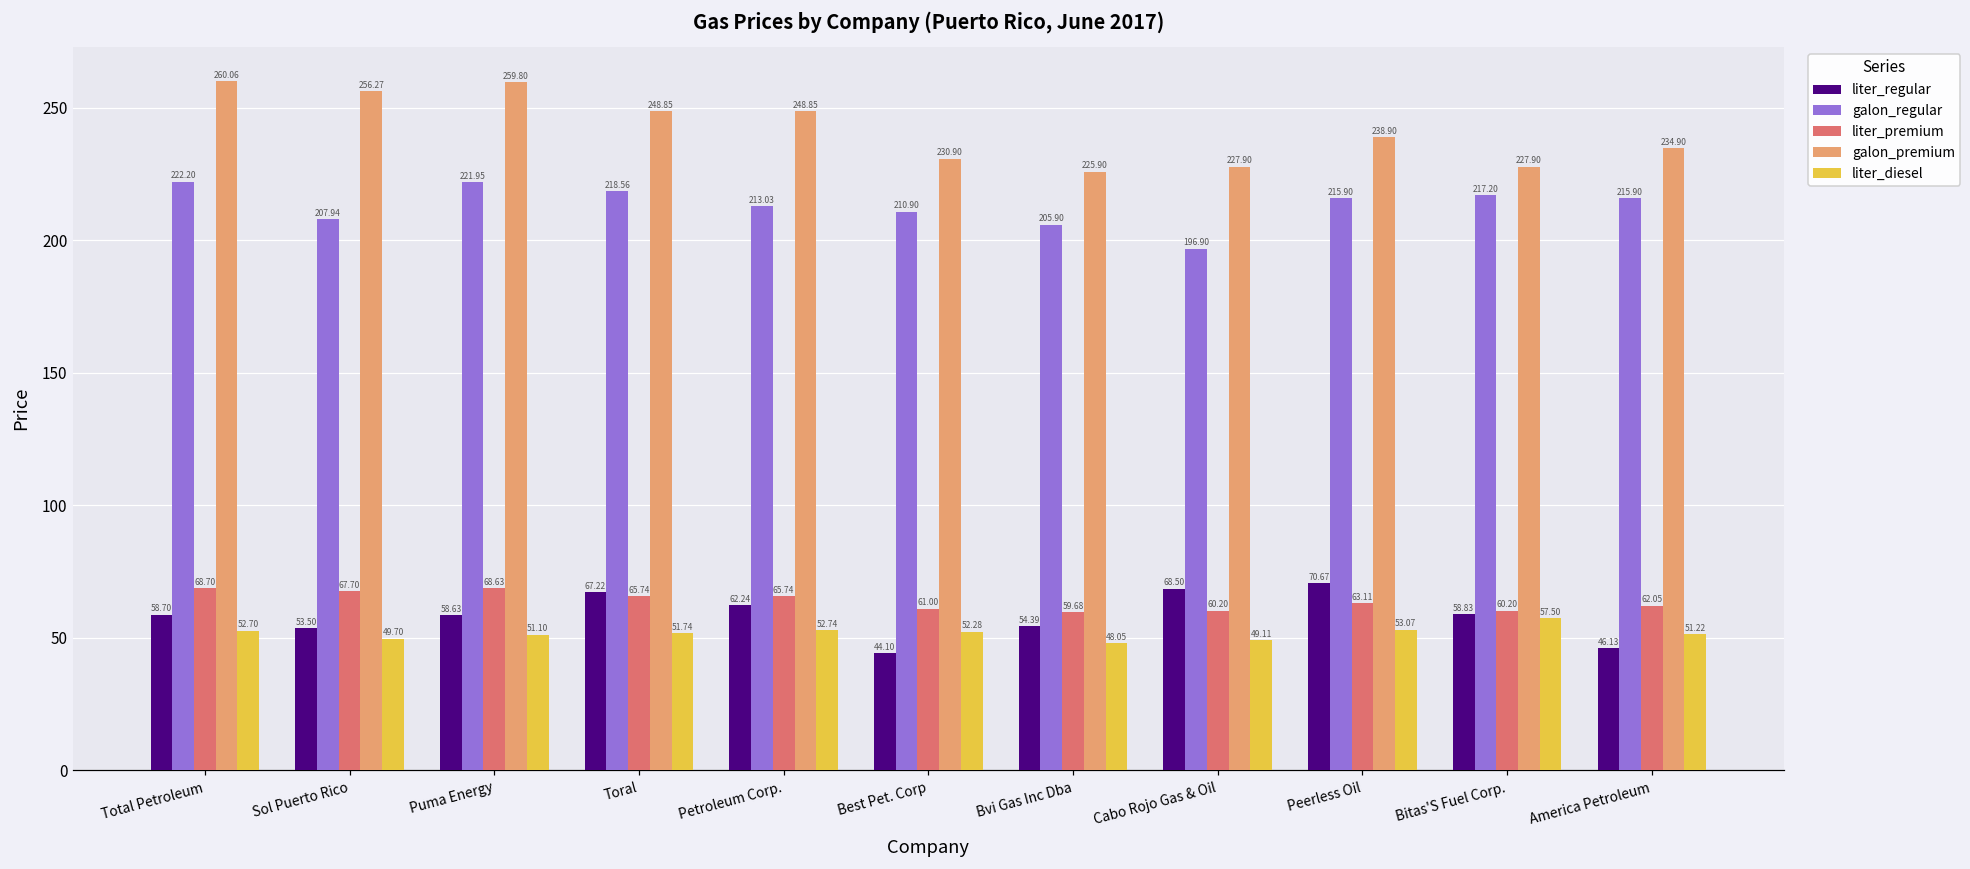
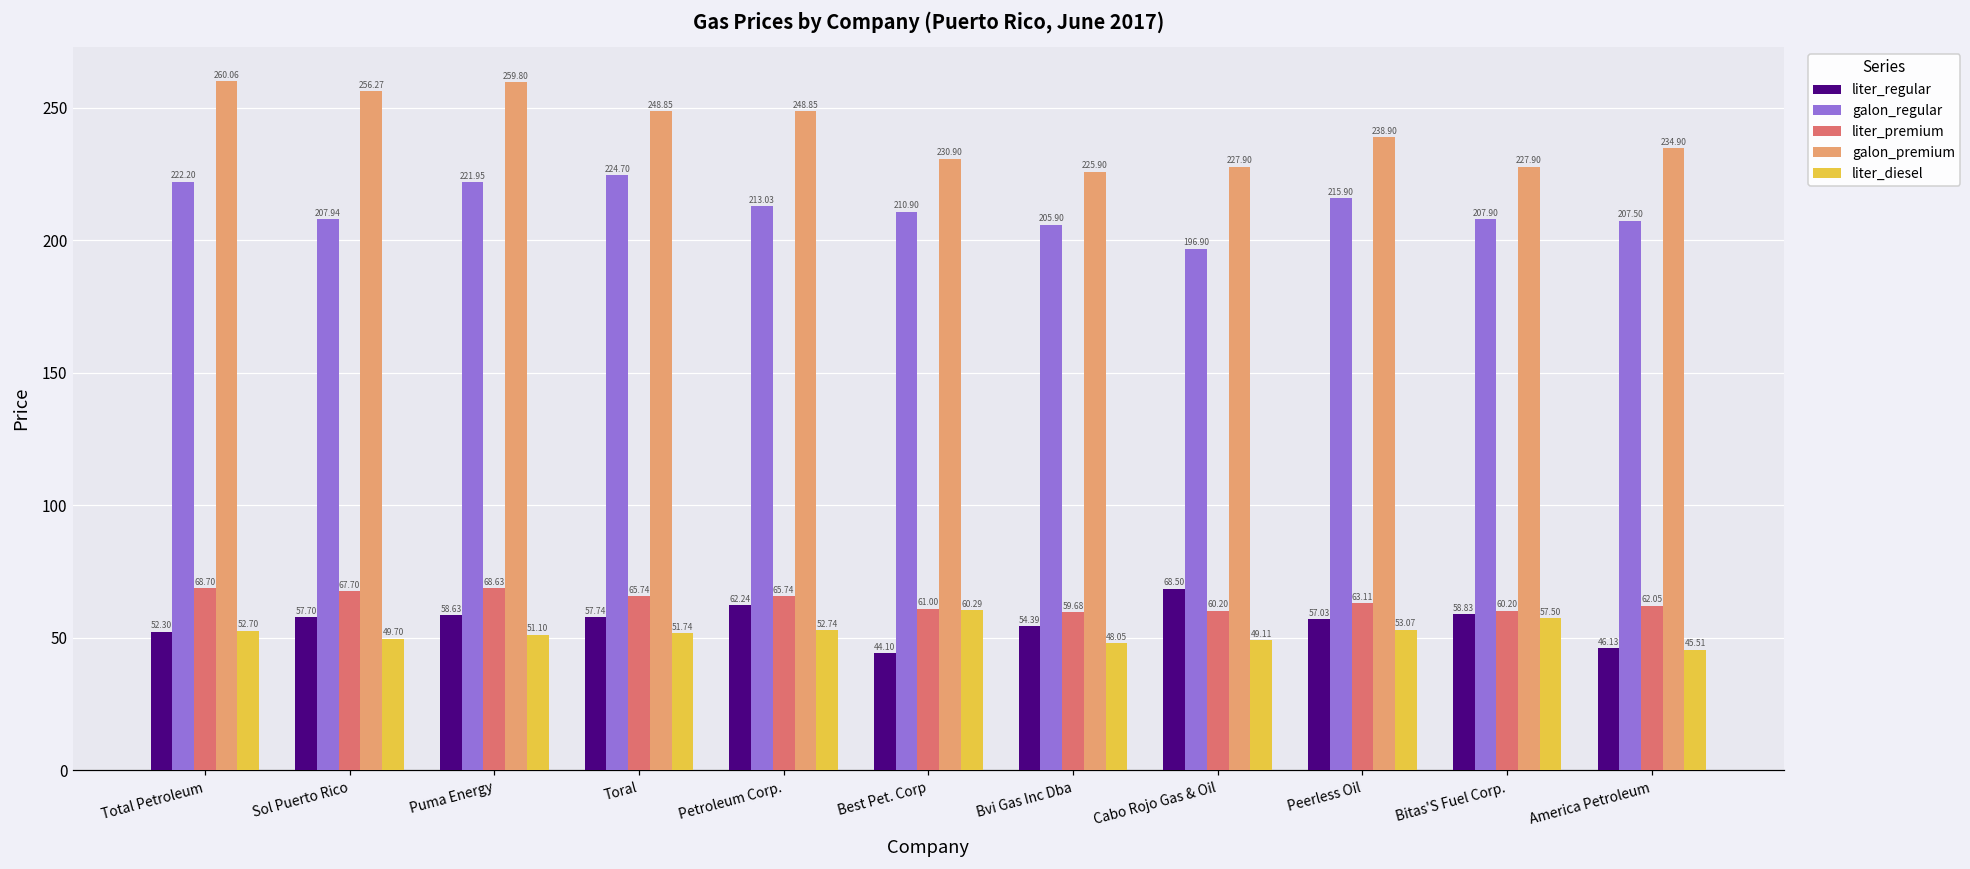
  {
    "liter_regular": {
-     "Total Petroleum": 58.70,
-     "Sol Puerto Rico": 53.50,
+     "Total Petroleum": 52.30,
+     "Sol Puerto Rico": 57.70,
      "Puma Energy": 58.63,
-     "Toral": 67.22,
+     "Toral": 57.74,
      "Petroleum Corp.": 62.24,
      "Best Pet. Corp": 44.10,
      "Bvi Gas Inc Dba": 54.39,
      "Cabo Rojo Gas & Oil": 68.50,
-     "Peerless Oil": 70.67,
+     "Peerless Oil": 57.03,
      "Bitas'S Fuel Corp.": 58.83,
      "America Petroleum": 46.13
    },
    "galon_regular": {
      "Total Petroleum": 222.20,
      "Sol Puerto Rico": 207.94,
      "Puma Energy": 221.95,
-     "Toral": 218.56,
+     "Toral": 224.70,
      "Petroleum Corp.": 213.03,
      "Best Pet. Corp": 210.90,
      "Bvi Gas Inc Dba": 205.90,
      "Cabo Rojo Gas & Oil": 196.90,
      "Peerless Oil": 215.90,
-     "Bitas'S Fuel Corp.": 217.20,
-     "America Petroleum": 215.90
+     "Bitas'S Fuel Corp.": 207.90,
+     "America Petroleum": 207.50
    },
    "liter_diesel": {
      "Total Petroleum": 52.70,
      "Sol Puerto Rico": 49.70,
      "Puma Energy": 51.10,
      "Toral": 51.74,
      "Petroleum Corp.": 52.74,
-     "Best Pet. Corp": 52.28,
+     "Best Pet. Corp": 60.29,
      "Bvi Gas Inc Dba": 48.05,
      "Cabo Rojo Gas & Oil": 49.11,
      "Peerless Oil": 53.07,
      "Bitas'S Fuel Corp.": 57.50,
-     "America Petroleum": 51.22
+     "America Petroleum": 45.51
    }
  }
